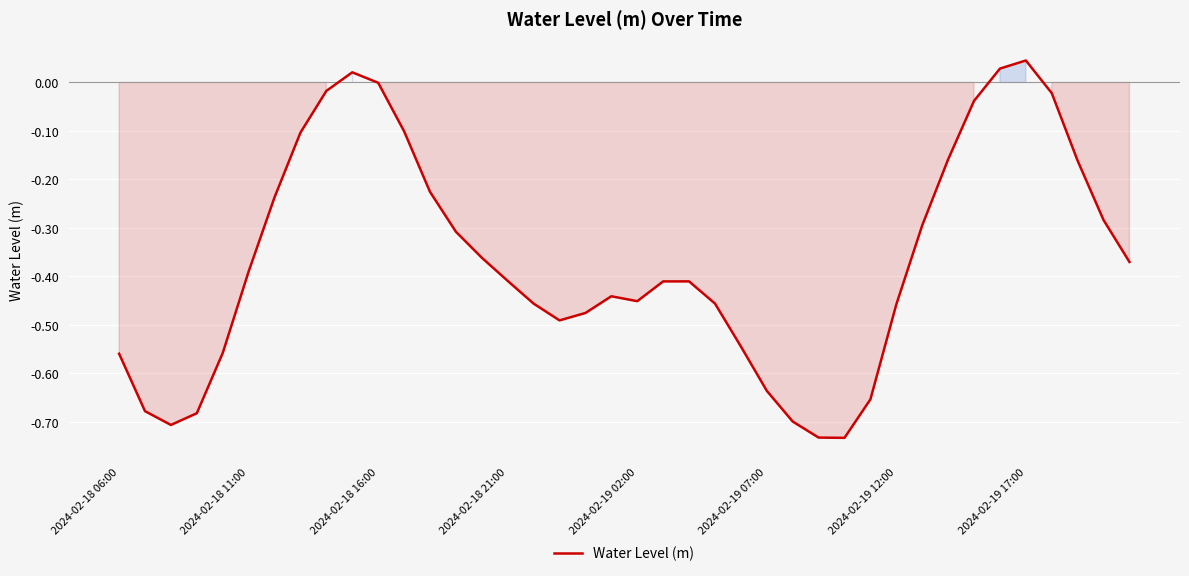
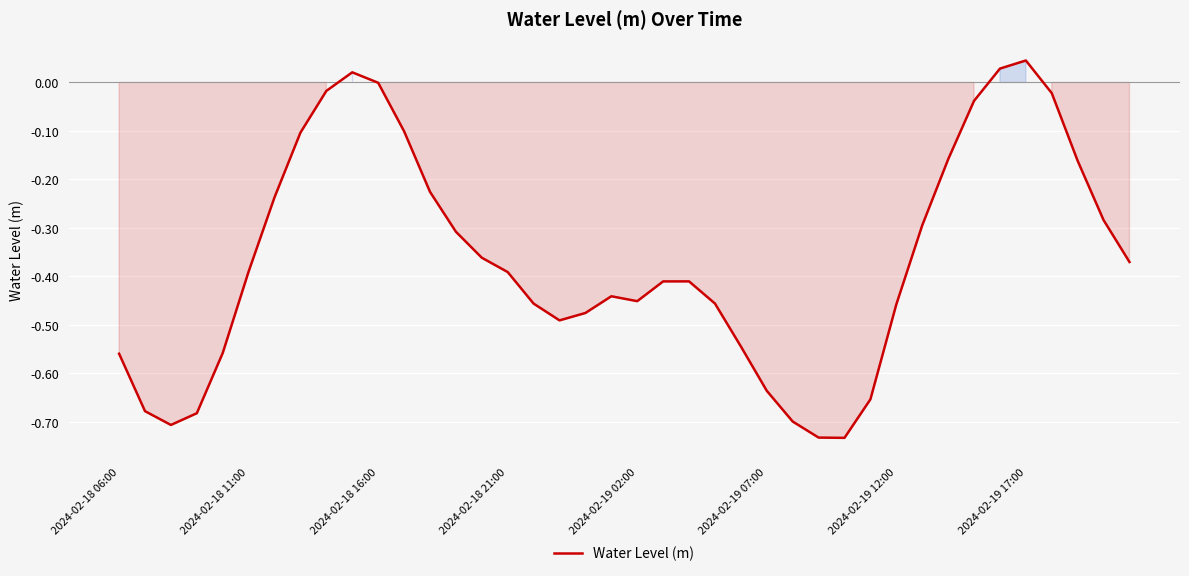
  {
    "2024-02-18 06:00": -0.56,
    "2024-02-18 11:00": -0.39,
    "2024-02-18 16:00": 0.00,
-   "2024-02-18 21:00": -0.41,
+   "2024-02-18 21:00": -0.39,
    "2024-02-19 02:00": -0.45,
    "2024-02-19 07:00": -0.64,
    "2024-02-19 12:00": -0.46,
    "2024-02-19 17:00": 0.05
  }
